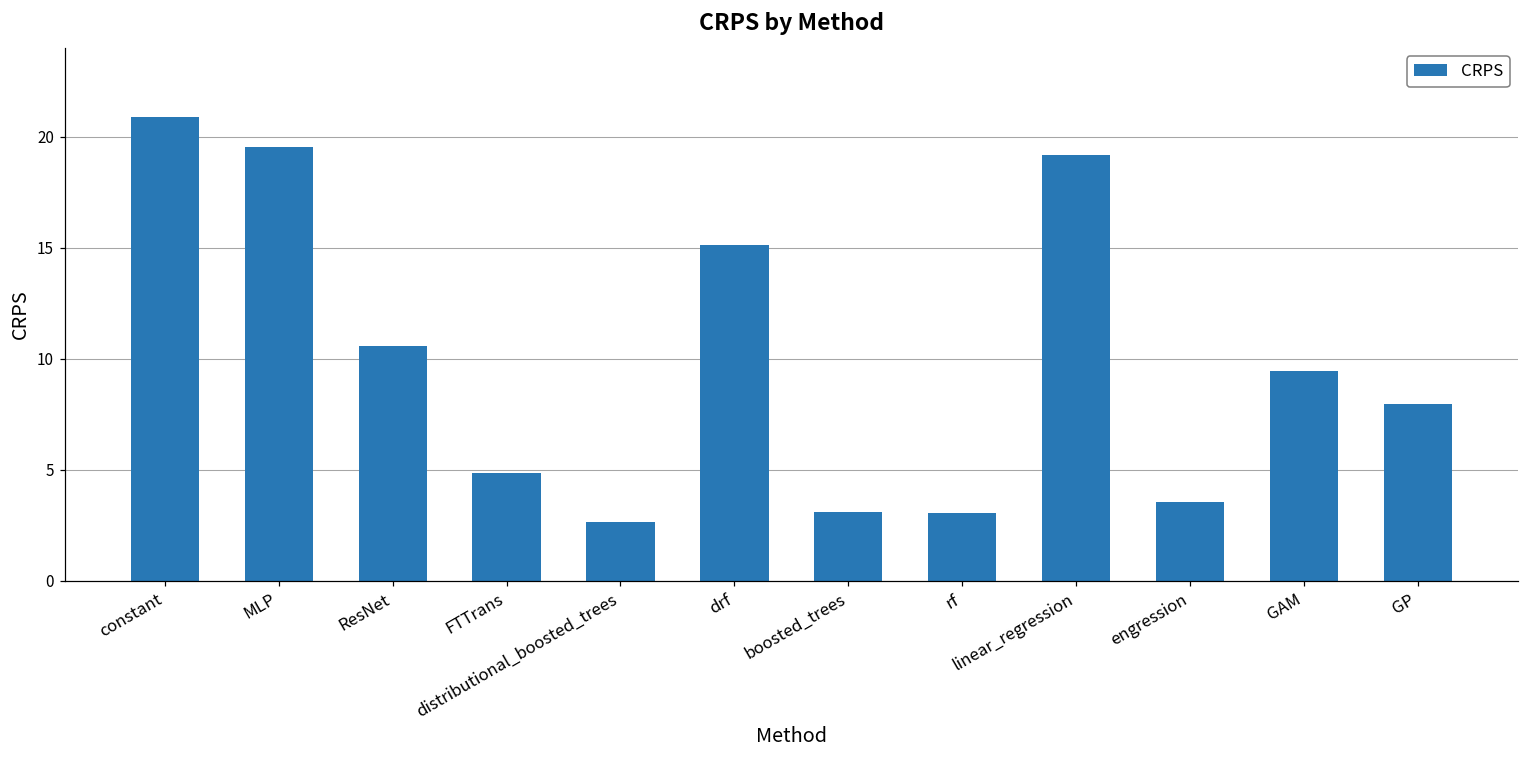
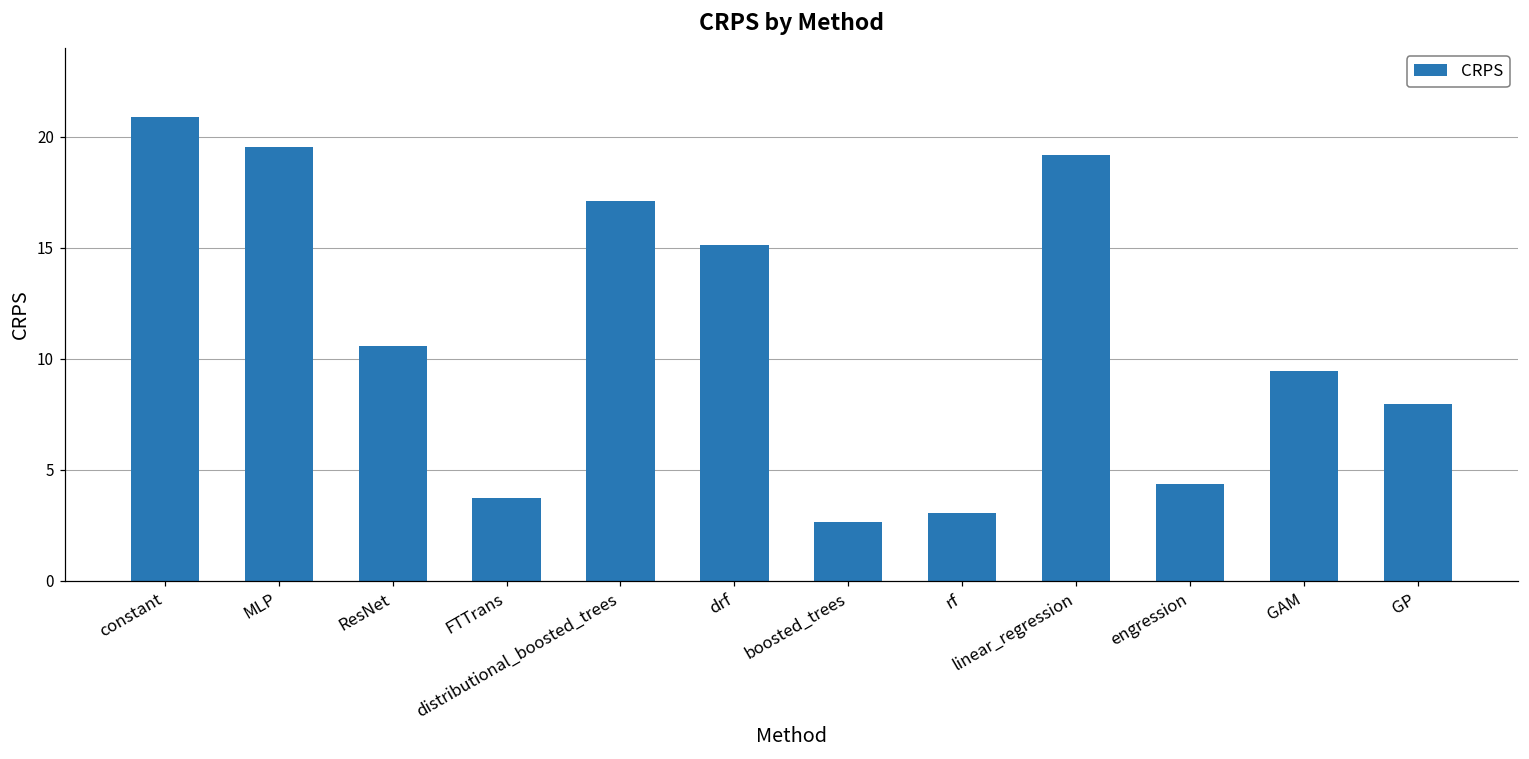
  {
    "constant": 20.9,
    "MLP": 19.5,
    "ResNet": 10.6,
-   "FTTrans": 4.8,
-   "distributional_boosted_trees": 2.6,
+   "FTTrans": 3.7,
+   "distributional_boosted_trees": 17.1,
    "drf": 15.1,
-   "boosted_trees": 3.1,
+   "boosted_trees": 2.6,
    "rf": 3.0,
    "linear_regression": 19.2,
-   "engression": 3.5,
+   "engression": 4.3,
    "GAM": 9.4,
    "GP": 8.0
  }
